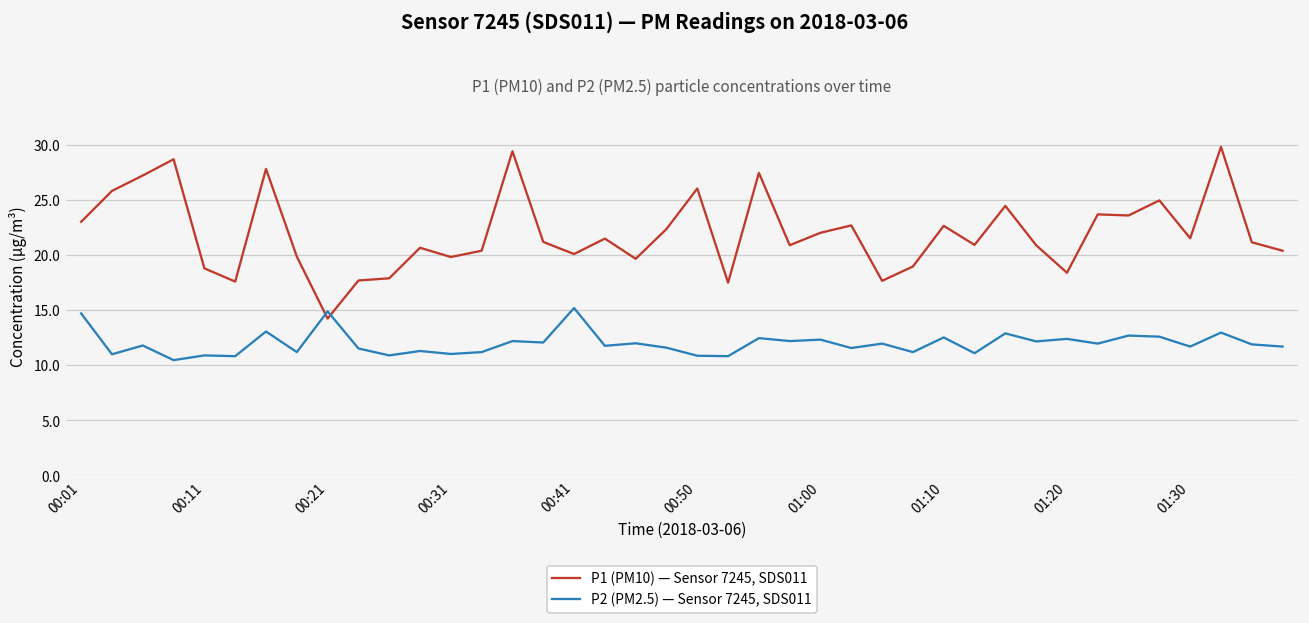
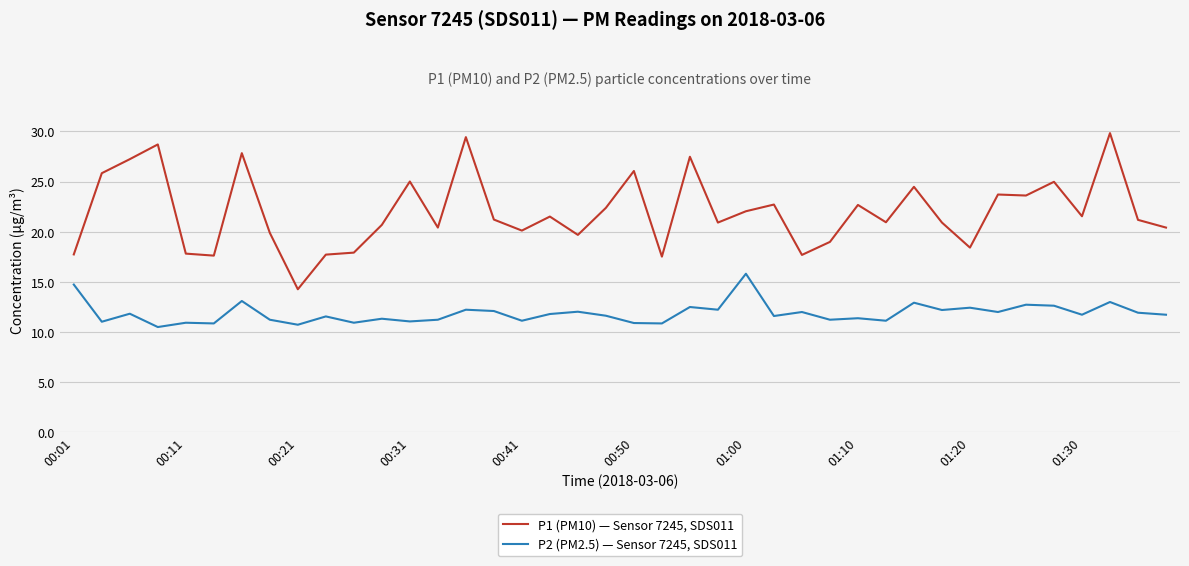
  {
    "P1 (PM10) — Sensor 7245, SDS011": {
-     "00:01": 23.0,
-     "00:11": 18.8,
+     "00:01": 17.7,
+     "00:11": 17.8,
      "00:21": 14.2,
-     "00:31": 19.8,
+     "00:31": 25.0,
      "00:41": 20.1,
      "00:50": 26.1,
      "01:00": 22.0,
      "01:10": 22.7,
      "01:20": 18.4,
      "01:30": 21.5
    },
    "P2 (PM2.5) — Sensor 7245, SDS011": {
      "00:01": 14.7,
      "00:11": 10.9,
-     "00:21": 14.9,
+     "00:21": 10.7,
      "00:31": 11.0,
-     "00:41": 15.2,
+     "00:41": 11.1,
      "00:50": 10.9,
-     "01:00": 12.3,
-     "01:10": 12.5,
+     "01:00": 15.8,
+     "01:10": 11.4,
      "01:20": 12.4,
      "01:30": 11.7
    }
  }
